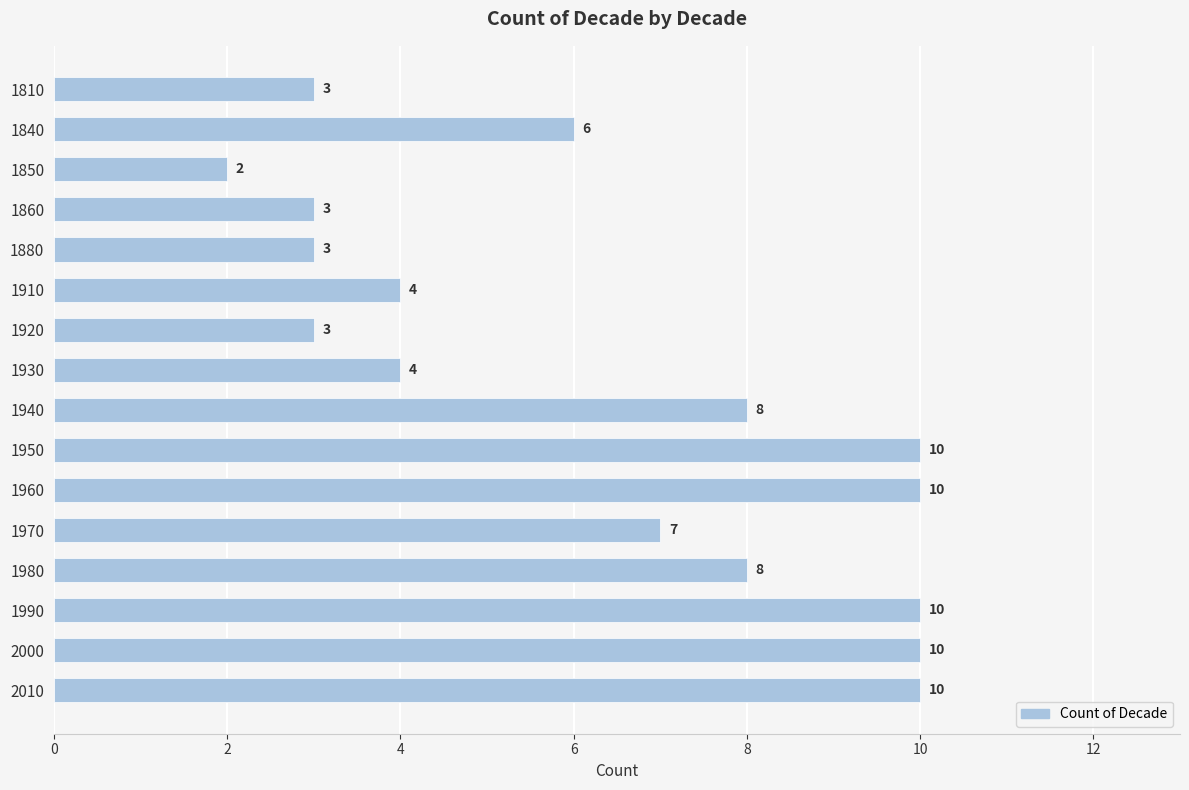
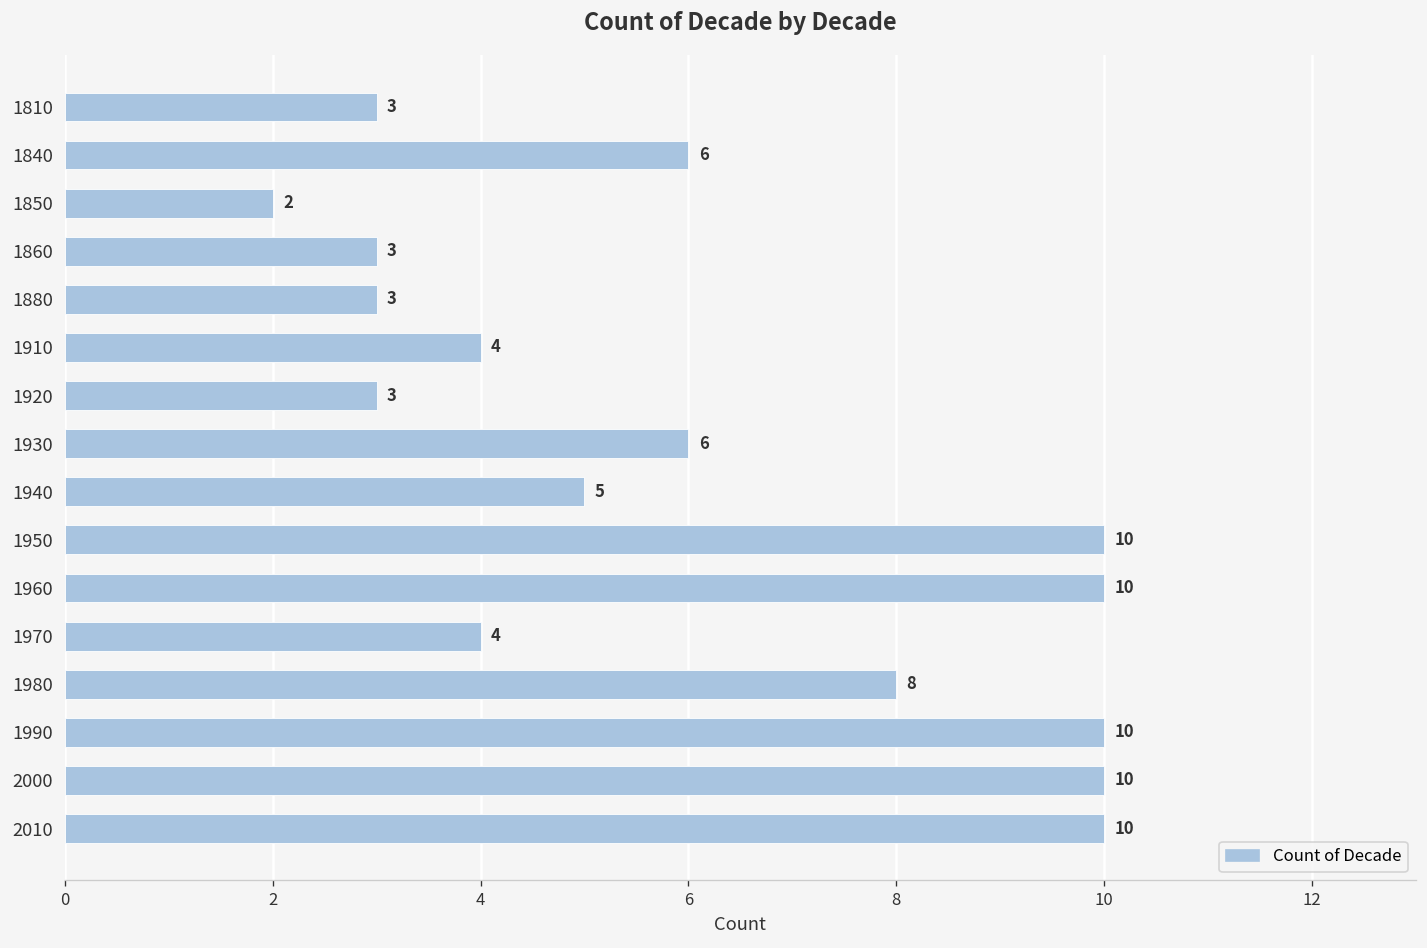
  {
    "1810": 3,
    "1840": 6,
    "1850": 2,
    "1860": 3,
    "1880": 3,
    "1910": 4,
    "1920": 3,
-   "1930": 4,
-   "1940": 8,
+   "1930": 6,
+   "1940": 5,
    "1950": 10,
    "1960": 10,
-   "1970": 7,
+   "1970": 4,
    "1980": 8,
    "1990": 10,
    "2000": 10,
    "2010": 10
  }
